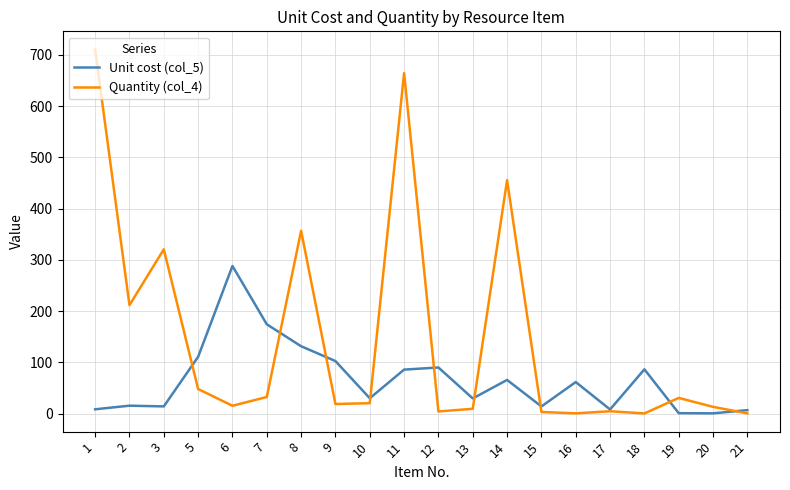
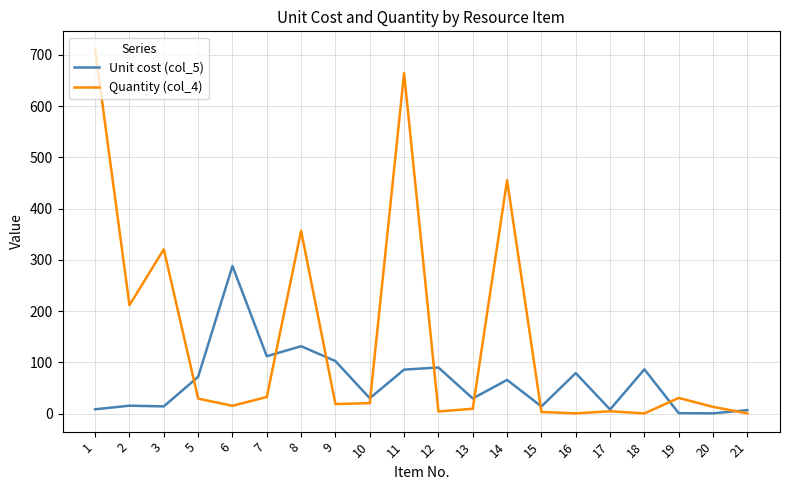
  {
    "Unit cost (col_5)": {
      "1": 10,
      "2": 20,
      "3": 10,
-     "5": 110,
+     "5": 70,
      "6": 290,
-     "7": 170,
+     "7": 110,
      "8": 130,
      "9": 100,
      "10": 30,
      "11": 90,
      "12": 90,
      "13": 30,
      "14": 70,
      "15": 10,
-     "16": 60,
+     "16": 80,
      "18": 90,
      "19": 0,
      "20": 0,
      "21": 10
    },
    "Quantity (col_4)": {
      "2": 210,
      "3": 320,
-     "5": 50,
+     "5": 30,
      "6": 20,
      "7": 30,
      "8": 360,
      "9": 20,
      "10": 20,
      "11": 660,
      "12": 0,
      "13": 10,
      "14": 460,
      "15": 0,
      "16": 0,
      "18": 0,
      "19": 30,
      "20": 10,
      "21": 0
    }
  }
